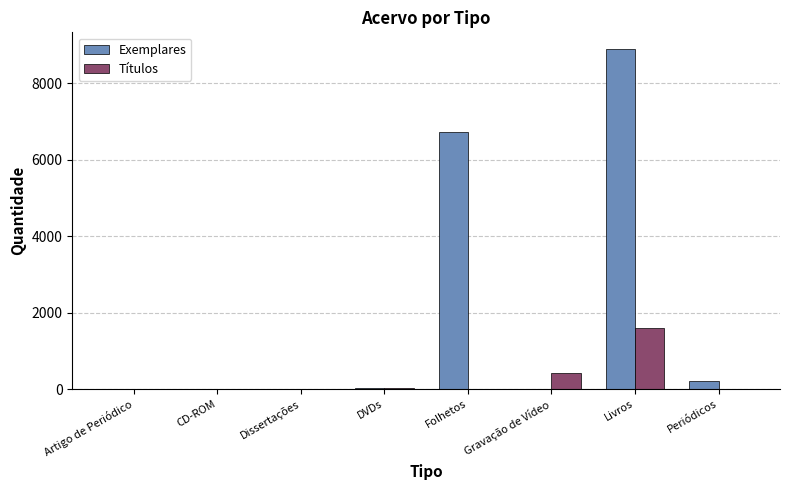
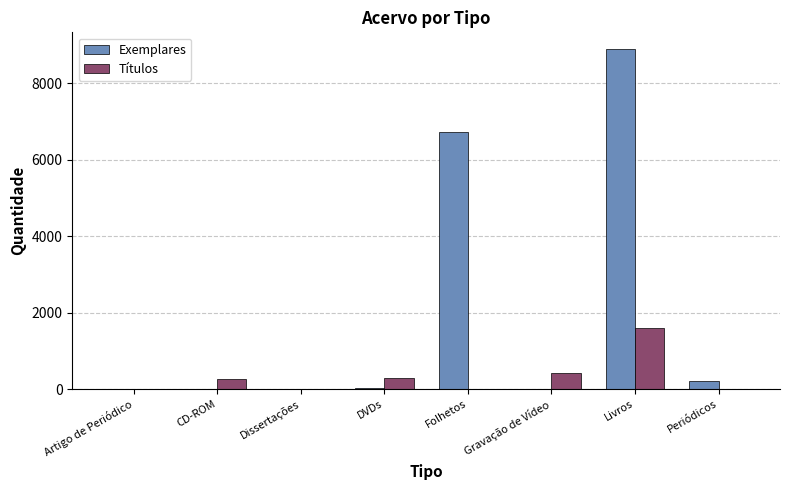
  {
    "Exemplares": {
      "Artigo de Periódico": 0,
      "Folhetos": 6700,
      "Livros": 8900,
      "Periódicos": 200
    },
    "Títulos": {
-     "CD-ROM": 0,
-     "DVDs": 0,
+     "CD-ROM": 300,
+     "DVDs": 300,
      "Gravação de Vídeo": 400,
      "Livros": 1600
    }
  }
